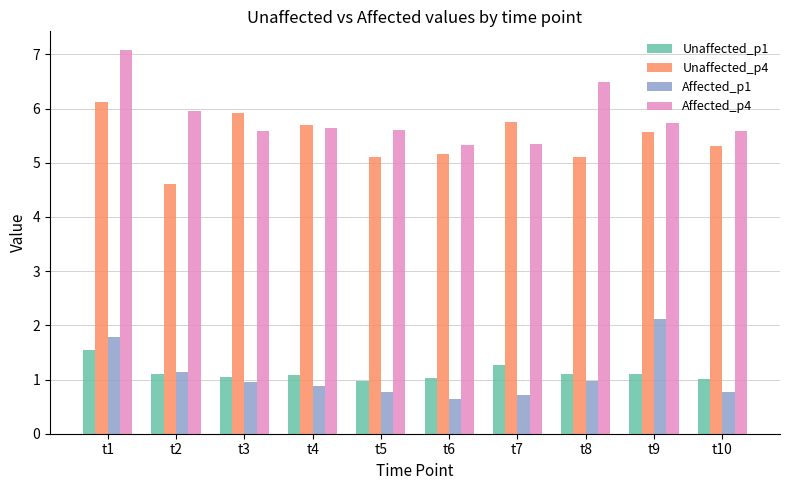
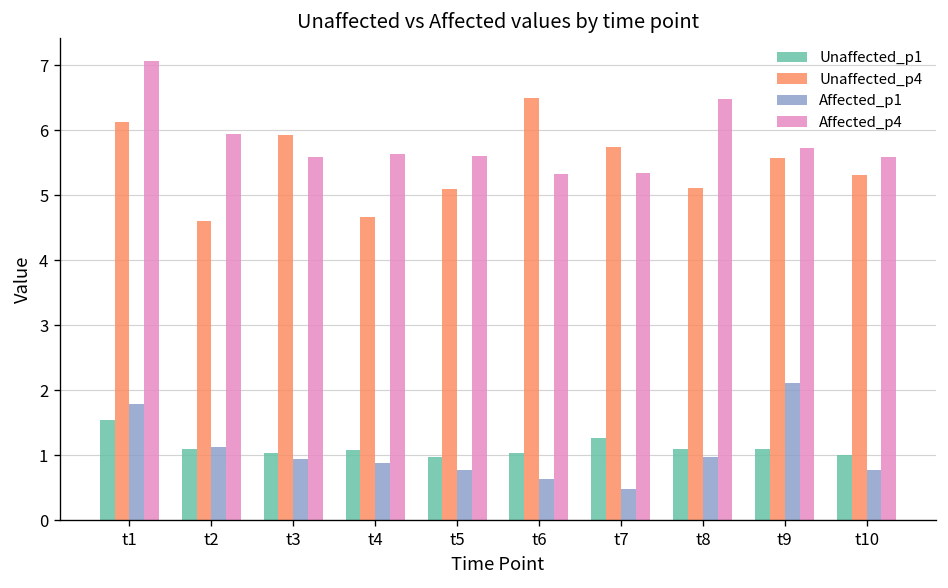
  {
    "Unaffected_p1": {
      "t1": 1.5,
      "t2": 1.1,
      "t3": 1.0,
      "t4": 1.1,
      "t5": 1.0,
      "t6": 1.0,
      "t7": 1.3,
      "t8": 1.1,
      "t9": 1.1,
      "t10": 1.0
    },
    "Unaffected_p4": {
      "t1": 6.1,
      "t2": 4.6,
      "t3": 5.9,
-     "t4": 5.7,
+     "t4": 4.7,
      "t5": 5.1,
-     "t6": 5.2,
+     "t6": 6.5,
      "t7": 5.7,
      "t8": 5.1,
      "t9": 5.6,
      "t10": 5.3
    },
    "Affected_p1": {
      "t1": 1.8,
      "t2": 1.1,
      "t3": 1.0,
      "t4": 0.9,
      "t5": 0.8,
      "t6": 0.6,
-     "t7": 0.7,
+     "t7": 0.5,
      "t8": 1.0,
      "t9": 2.1,
      "t10": 0.8
    },
    "Affected_p4": {
      "t1": 7.1,
      "t2": 5.9,
      "t3": 5.6,
      "t4": 5.6,
      "t5": 5.6,
      "t6": 5.3,
      "t7": 5.3,
      "t8": 6.5,
      "t9": 5.7,
      "t10": 5.6
    }
  }
